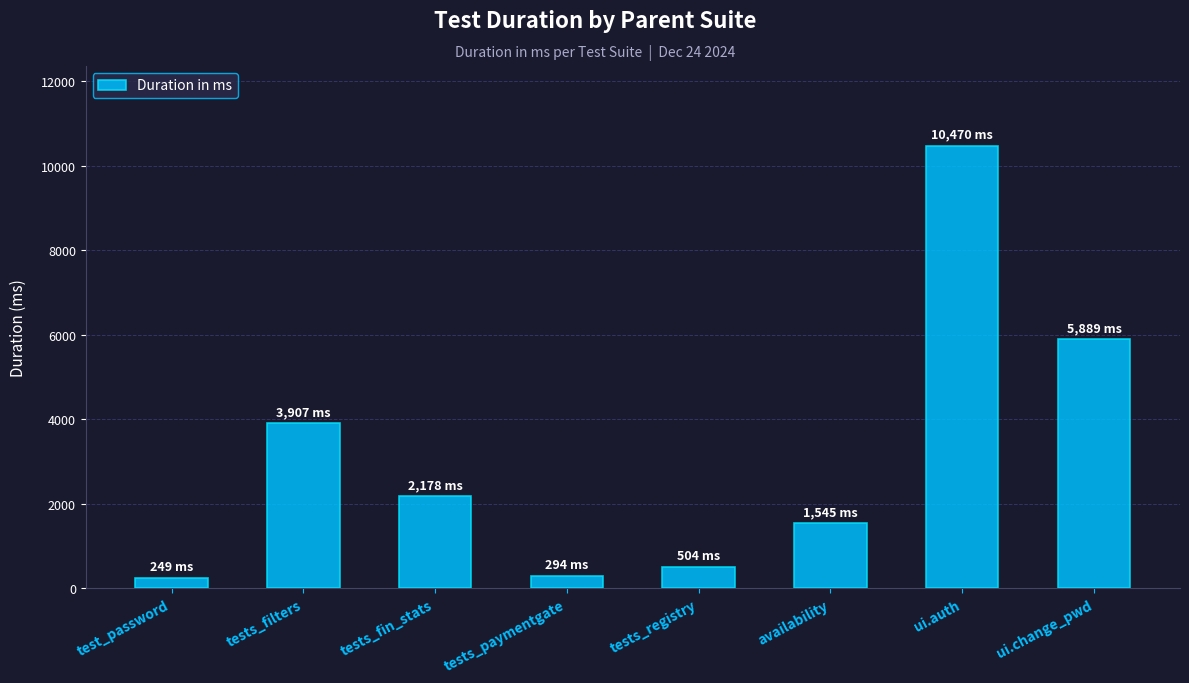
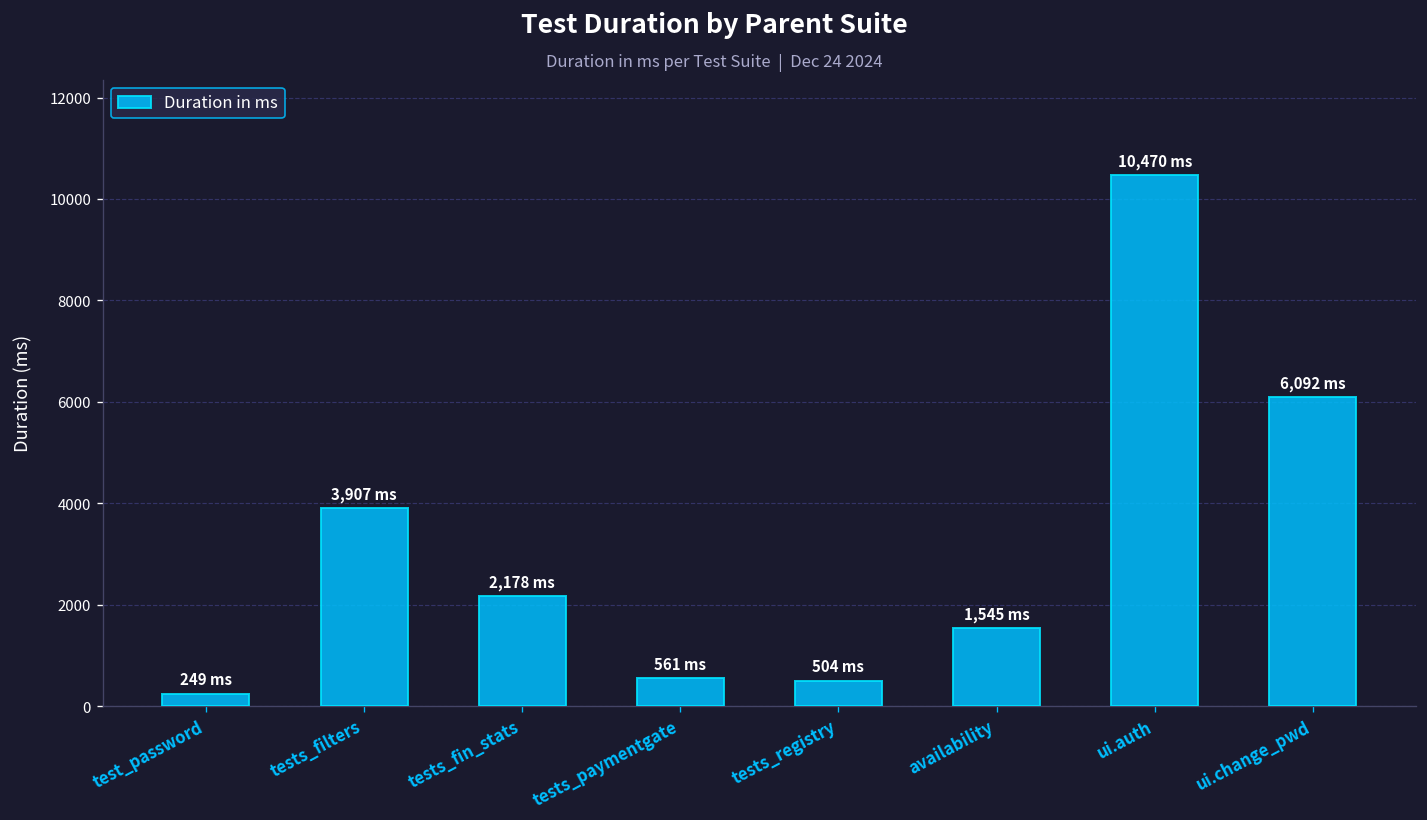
  {
    "test_password": "249",
    "tests_filters": "3,907",
    "tests_fin_stats": "2,178",
-   "tests_paymentgate": "294",
+   "tests_paymentgate": "561",
    "tests_registry": "504",
    "availability": "1,545",
    "ui.auth": "10,470",
-   "ui.change_pwd": "5,889"
+   "ui.change_pwd": "6,092"
  }
